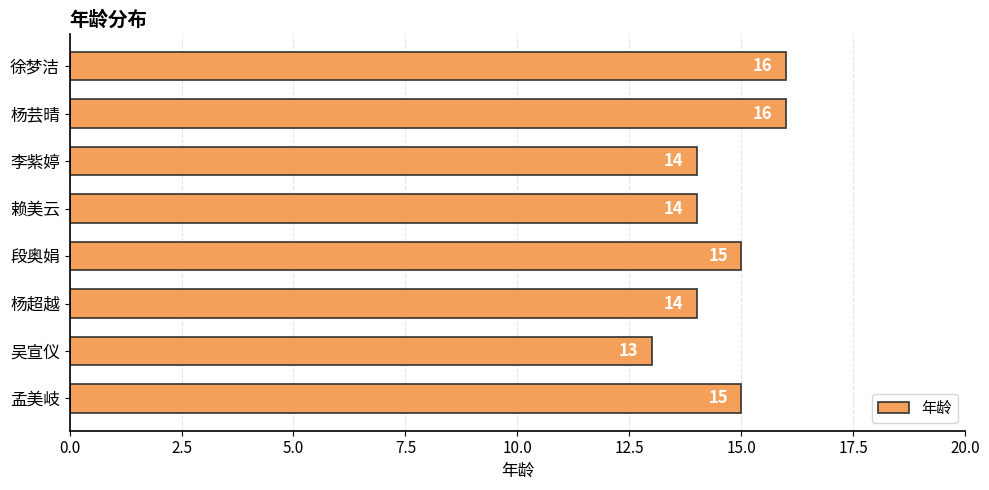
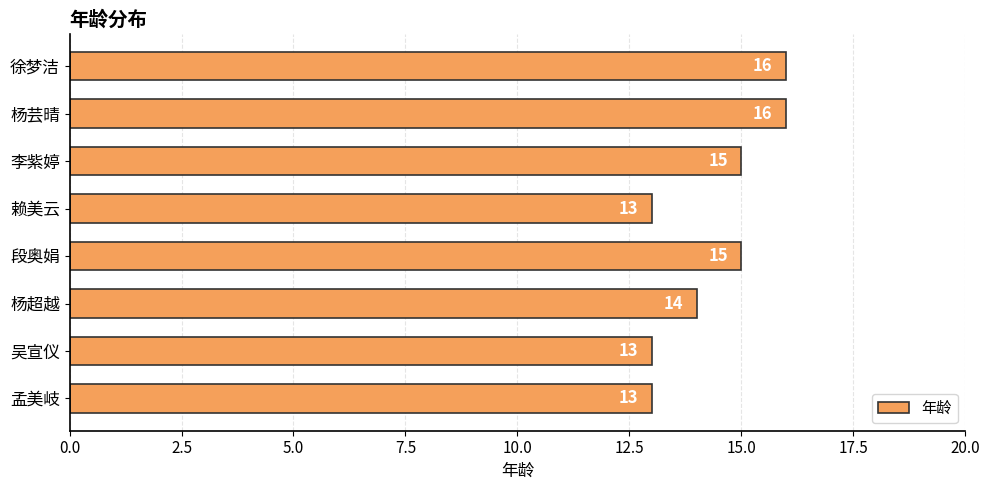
  {
    "徐梦洁": 16,
    "杨芸晴": 16,
-   "李紫婷": 14,
-   "赖美云": 14,
+   "李紫婷": 15,
+   "赖美云": 13,
    "段奥娟": 15,
    "杨超越": 14,
    "吴宣仪": 13,
-   "孟美岐": 15
+   "孟美岐": 13
  }
